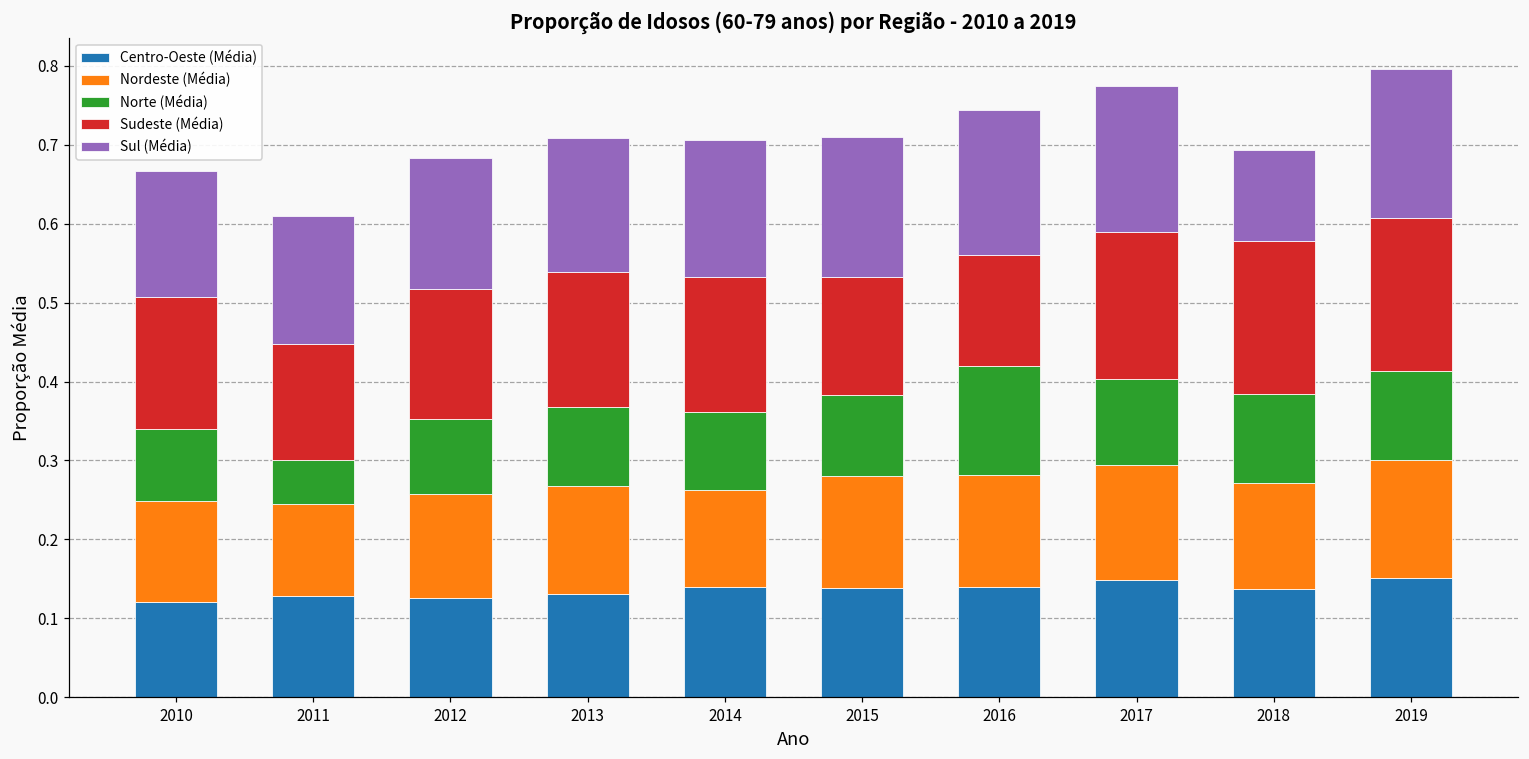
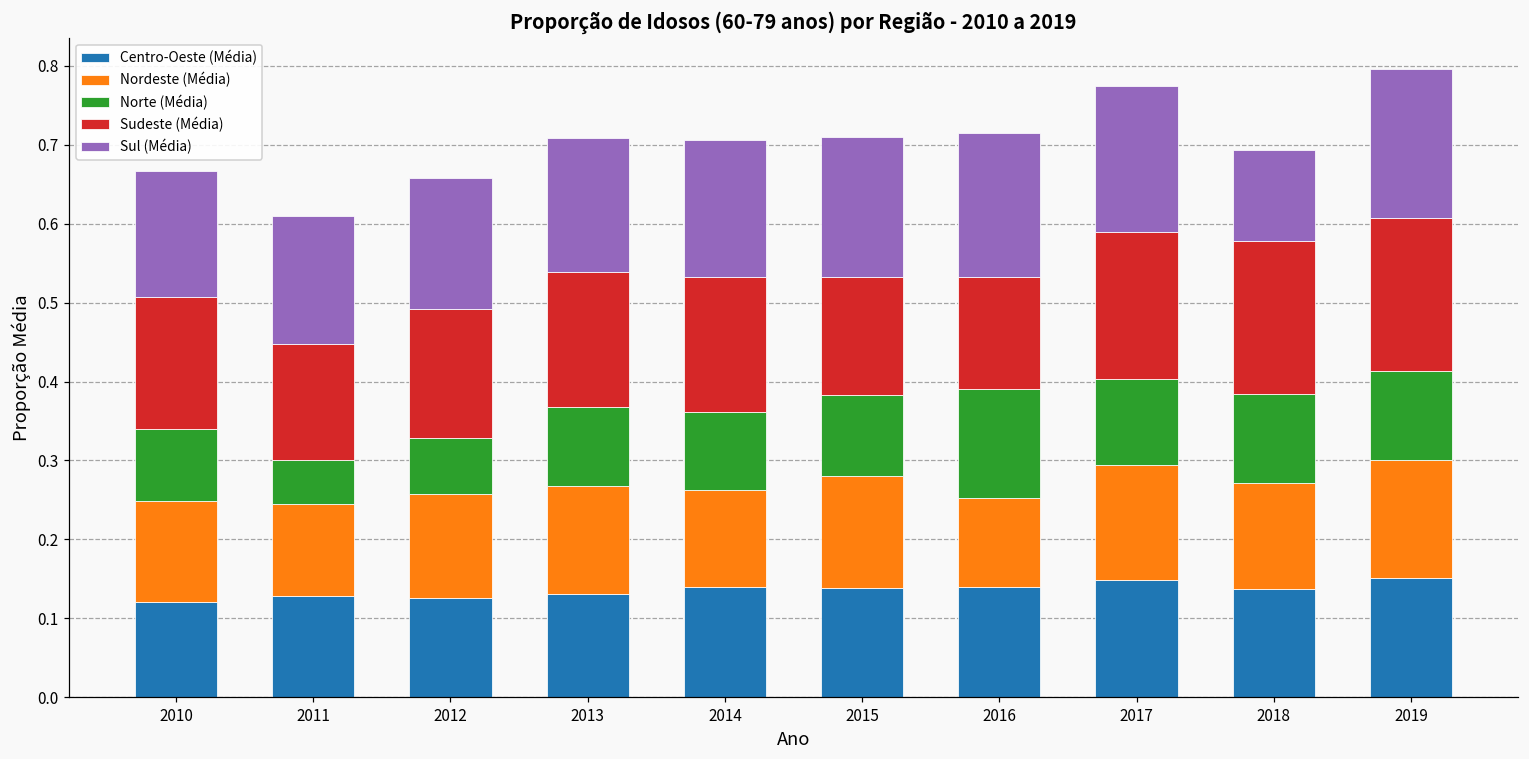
  {
    "Centro-Oeste (Média)": {
      "2010": 0.12,
      "2011": 0.13,
      "2012": 0.13,
      "2013": 0.13,
      "2014": 0.14,
      "2015": 0.14,
      "2016": 0.14,
      "2017": 0.15,
      "2018": 0.14,
      "2019": 0.15
    },
    "Nordeste (Média)": {
      "2010": 0.13,
      "2011": 0.12,
      "2012": 0.13,
      "2013": 0.14,
      "2014": 0.12,
      "2015": 0.14,
-     "2016": 0.14,
+     "2016": 0.11,
      "2017": 0.15,
      "2018": 0.13,
      "2019": 0.15
    },
    "Norte (Média)": {
      "2010": 0.09,
      "2011": 0.06,
-     "2012": 0.10,
+     "2012": 0.07,
      "2013": 0.10,
      "2014": 0.10,
      "2015": 0.10,
      "2016": 0.14,
      "2017": 0.11,
      "2018": 0.11,
      "2019": 0.11
    },
    "Sudeste (Média)": {
      "2010": 0.17,
      "2011": 0.15,
      "2012": 0.16,
      "2013": 0.17,
      "2014": 0.17,
      "2015": 0.15,
      "2016": 0.14,
      "2017": 0.19,
      "2018": 0.19,
      "2019": 0.19
    },
    "Sul (Média)": {
      "2010": 0.16,
      "2011": 0.16,
      "2012": 0.17,
      "2013": 0.17,
      "2014": 0.17,
      "2015": 0.18,
      "2016": 0.18,
      "2017": 0.19,
      "2018": 0.11,
      "2019": 0.19
    }
  }
